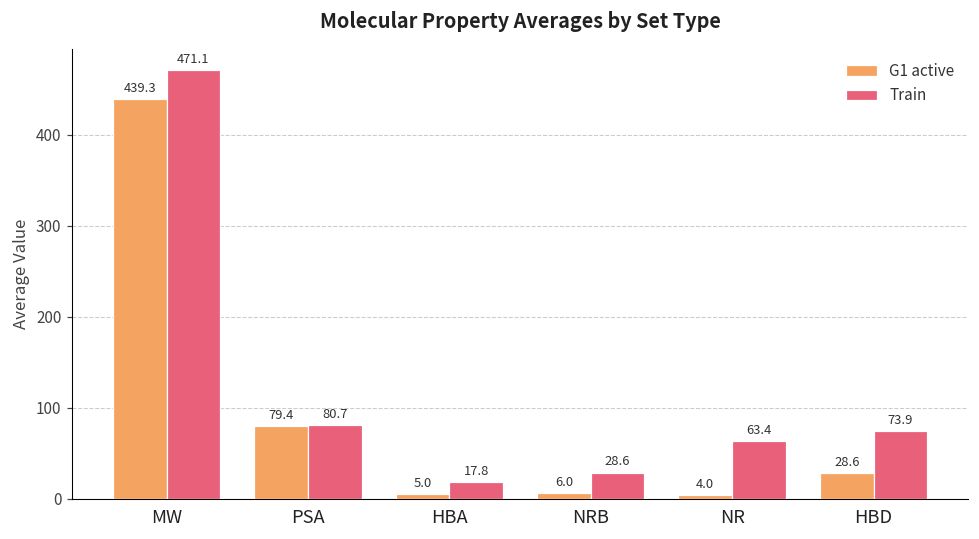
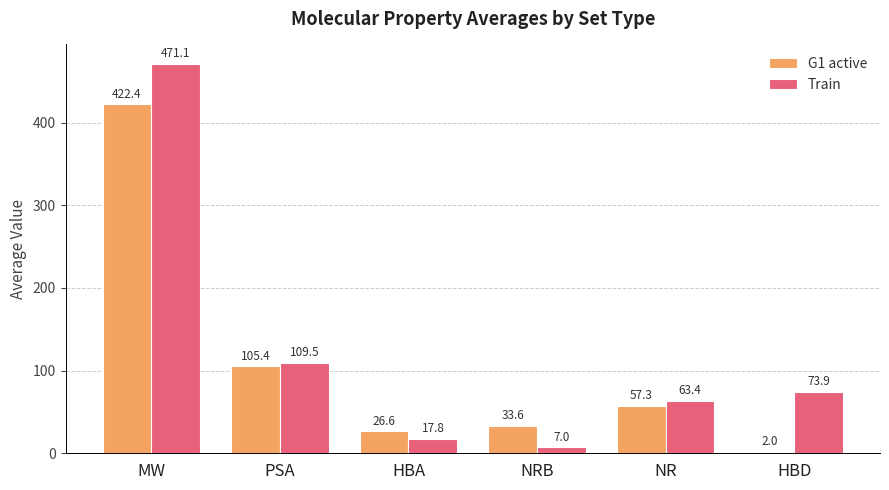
  {
    "G1 active": {
-     "MW": 439.3,
-     "PSA": 79.4,
-     "HBA": 5.0,
-     "NRB": 6.0,
-     "NR": 4.0,
-     "HBD": 28.6
+     "MW": 422.4,
+     "PSA": 105.4,
+     "HBA": 26.6,
+     "NRB": 33.6,
+     "NR": 57.3,
+     "HBD": 2.0
    },
    "Train": {
      "MW": 471.1,
-     "PSA": 80.7,
+     "PSA": 109.5,
      "HBA": 17.8,
-     "NRB": 28.6,
+     "NRB": 7.0,
      "NR": 63.4,
      "HBD": 73.9
    }
  }
